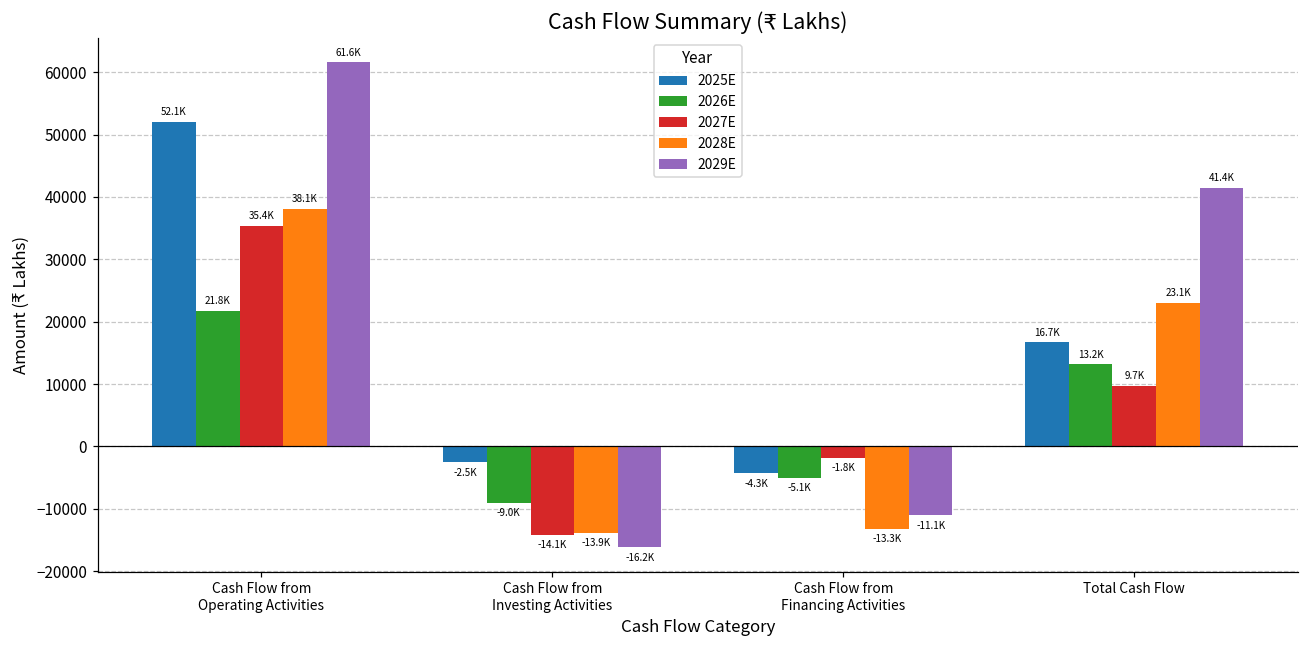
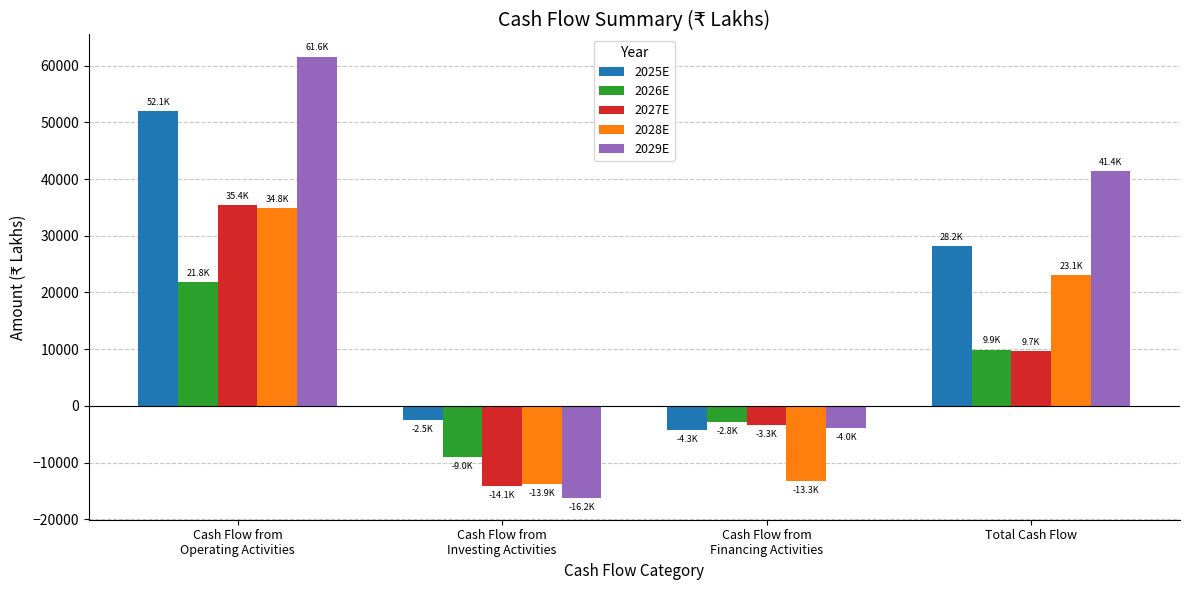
  {
    "2025E": {
      "Cash Flow from Operating Activities": "52.1K",
      "Cash Flow from Investing Activities": "-2.5K",
      "Cash Flow from Financing Activities": "-4.3K",
-     "Total Cash Flow": "16.7K"
+     "Total Cash Flow": "28.2K"
    },
    "2026E": {
      "Cash Flow from Operating Activities": "21.8K",
      "Cash Flow from Investing Activities": "-9.0K",
-     "Cash Flow from Financing Activities": "-5.1K",
-     "Total Cash Flow": "13.2K"
+     "Cash Flow from Financing Activities": "-2.8K",
+     "Total Cash Flow": "9.9K"
    },
    "2027E": {
      "Cash Flow from Operating Activities": "35.4K",
      "Cash Flow from Investing Activities": "-14.1K",
-     "Cash Flow from Financing Activities": "-1.8K",
+     "Cash Flow from Financing Activities": "-3.3K",
      "Total Cash Flow": "9.7K"
    },
    "2028E": {
-     "Cash Flow from Operating Activities": "38.1K",
+     "Cash Flow from Operating Activities": "34.8K",
      "Cash Flow from Investing Activities": "-13.9K",
      "Cash Flow from Financing Activities": "-13.3K",
      "Total Cash Flow": "23.1K"
    },
    "2029E": {
      "Cash Flow from Operating Activities": "61.6K",
      "Cash Flow from Investing Activities": "-16.2K",
-     "Cash Flow from Financing Activities": "-11.1K",
+     "Cash Flow from Financing Activities": "-4.0K",
      "Total Cash Flow": "41.4K"
    }
  }
